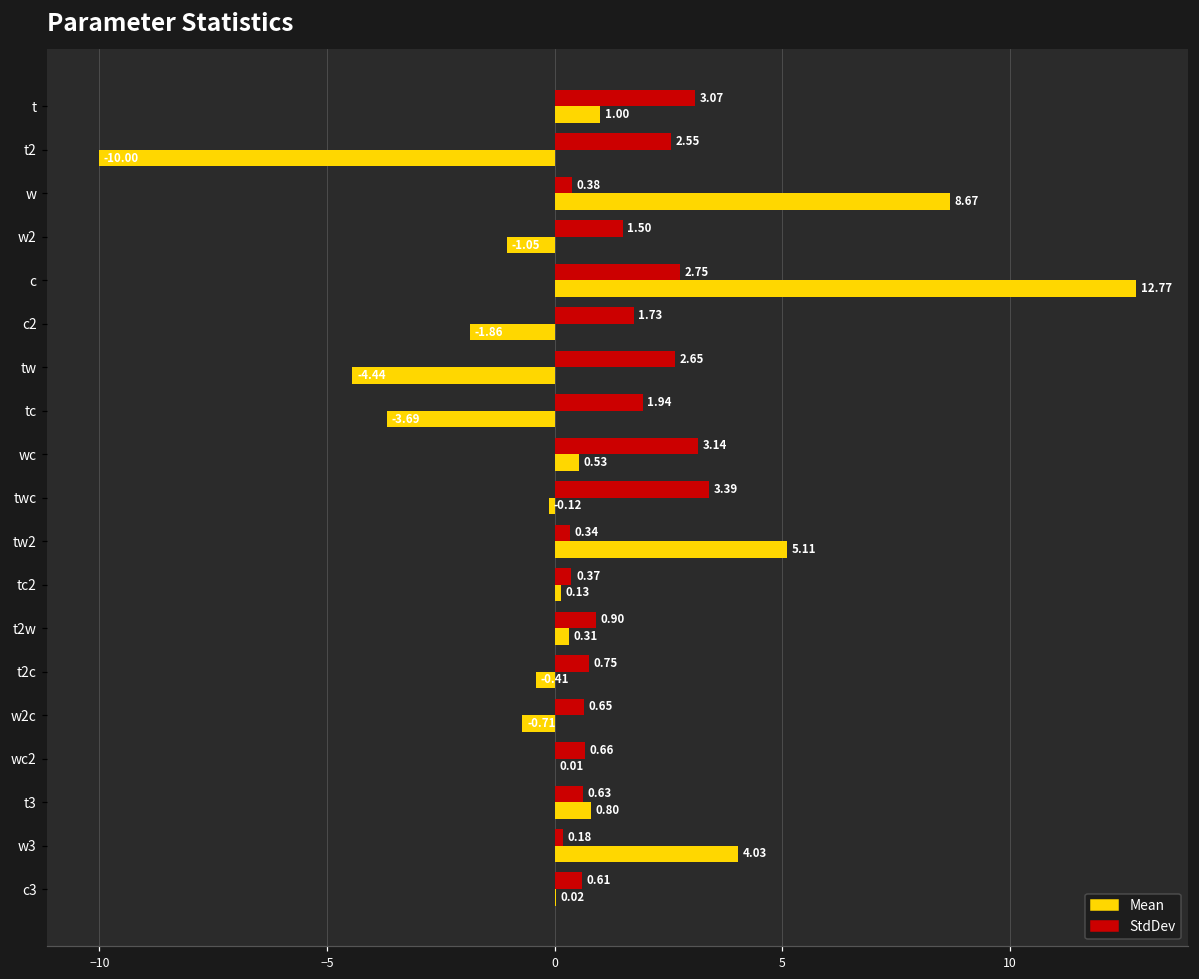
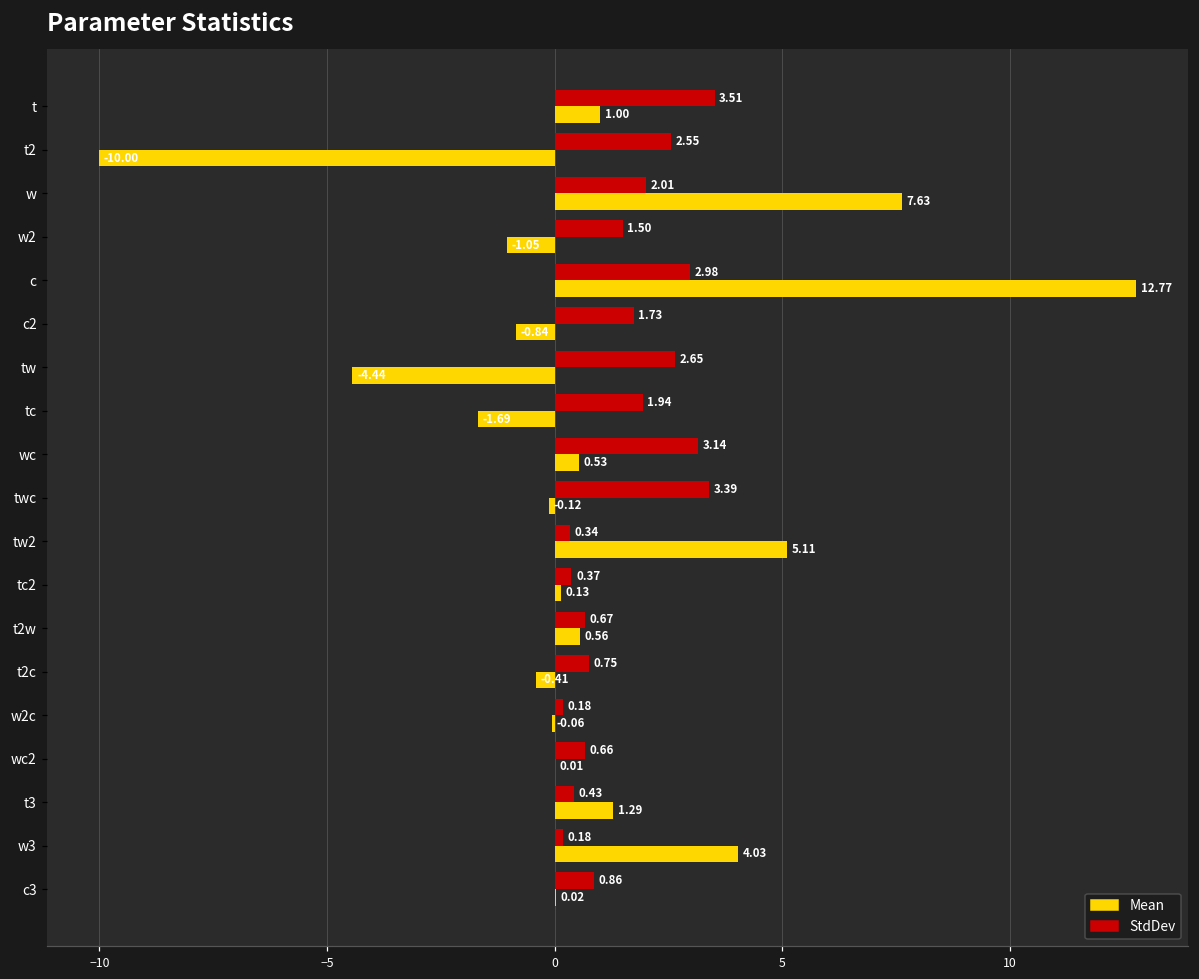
  {
    "Mean": {
      "t": 1.00,
      "t2": -10.00,
-     "w": 8.67,
+     "w": 7.63,
      "w2": -1.05,
      "c": 12.77,
-     "c2": -1.86,
+     "c2": -0.84,
      "tw": -4.44,
-     "tc": -3.69,
+     "tc": -1.69,
      "wc": 0.53,
      "twc": -0.12,
      "tw2": 5.11,
      "tc2": 0.13,
-     "t2w": 0.31,
+     "t2w": 0.56,
      "t2c": -0.41,
-     "w2c": -0.71,
+     "w2c": -0.06,
      "wc2": 0.01,
-     "t3": 0.80,
+     "t3": 1.29,
      "w3": 4.03,
      "c3": 0.02
    },
    "StdDev": {
-     "t": 3.07,
+     "t": 3.51,
      "t2": 2.55,
-     "w": 0.38,
+     "w": 2.01,
      "w2": 1.50,
-     "c": 2.75,
+     "c": 2.98,
      "c2": 1.73,
      "tw": 2.65,
      "tc": 1.94,
      "wc": 3.14,
      "twc": 3.39,
      "tw2": 0.34,
      "tc2": 0.37,
-     "t2w": 0.90,
+     "t2w": 0.67,
      "t2c": 0.75,
-     "w2c": 0.65,
+     "w2c": 0.18,
      "wc2": 0.66,
-     "t3": 0.63,
+     "t3": 0.43,
      "w3": 0.18,
-     "c3": 0.61
+     "c3": 0.86
    }
  }
